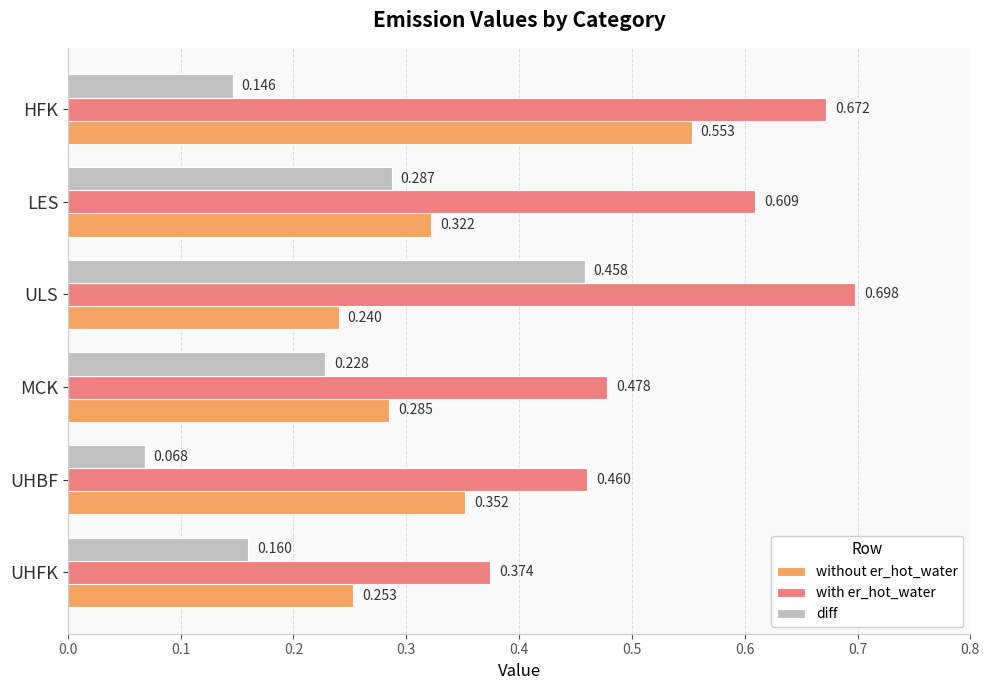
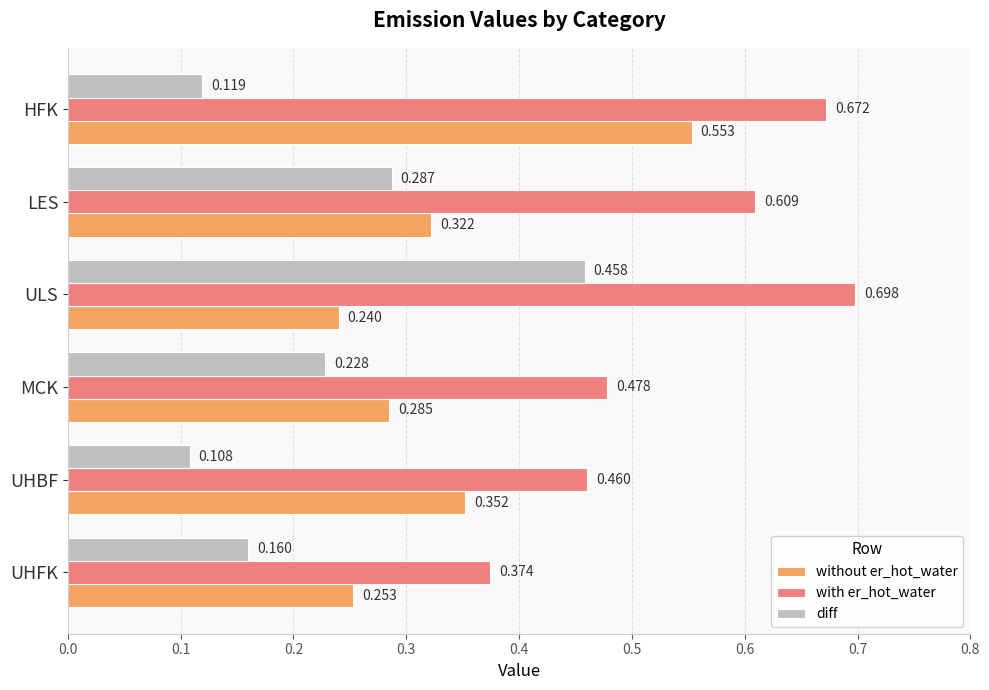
  {
    "diff": {
-     "HFK": 0.146,
+     "HFK": 0.119,
      "LES": 0.287,
      "ULS": 0.458,
      "MCK": 0.228,
-     "UHBF": 0.068,
+     "UHBF": 0.108,
      "UHFK": 0.160
    }
  }
